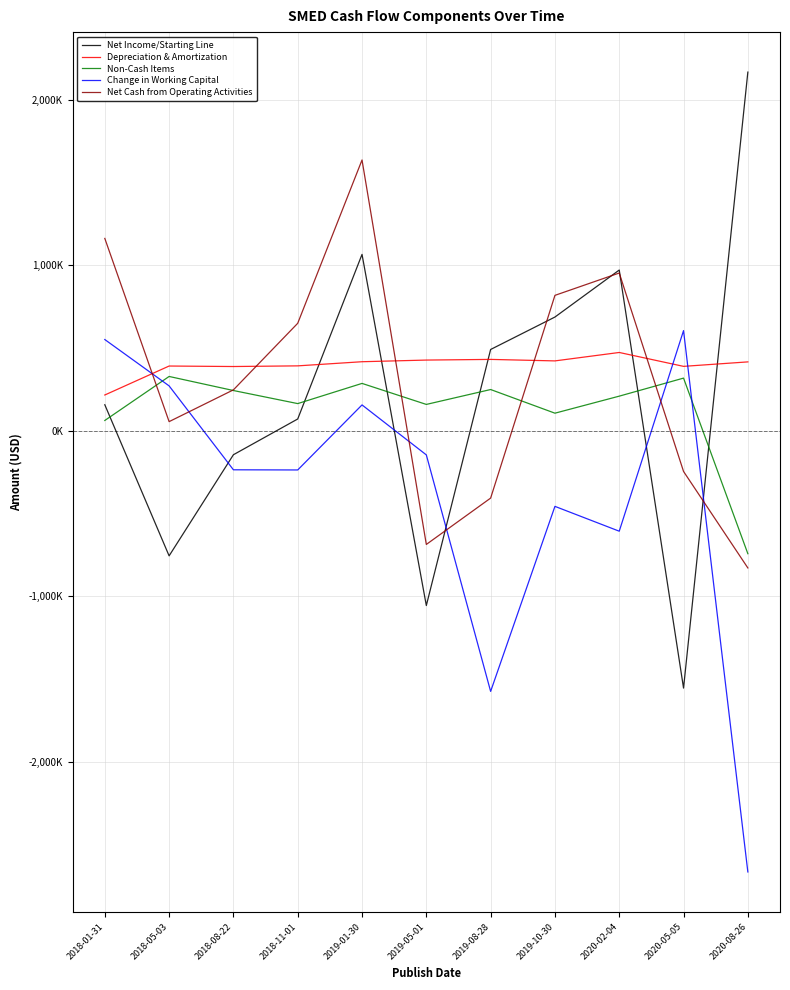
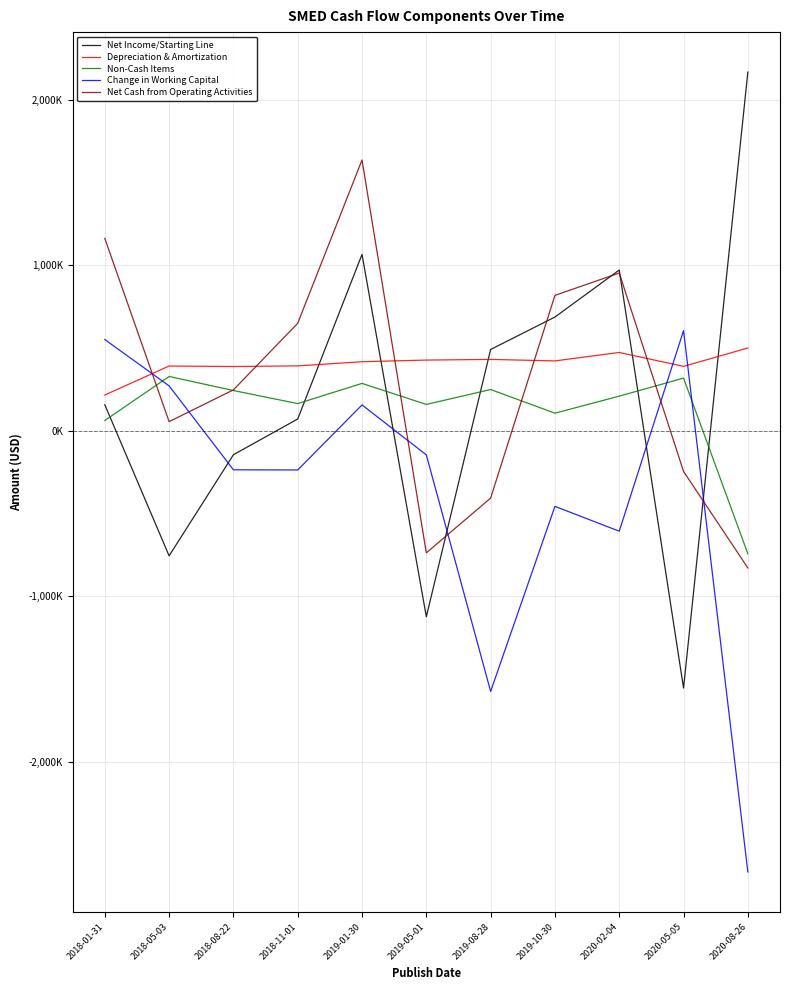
  {
    "Net Income/Starting Line": {
      "2018-01-31": "160,000",
      "2018-05-03": "-760,000",
      "2018-08-22": "-150,000",
      "2018-11-01": "70,000",
      "2019-01-30": "1,060,000",
-     "2019-05-01": "-1,060,000",
+     "2019-05-01": "-1,130,000",
      "2019-08-28": "490,000",
      "2019-10-30": "690,000",
      "2020-02-04": "970,000",
      "2020-05-05": "-1,560,000",
      "2020-08-26": "2,170,000"
    },
    "Depreciation & Amortization": {
      "2018-01-31": "210,000",
      "2018-05-03": "390,000",
      "2018-08-22": "390,000",
      "2018-11-01": "390,000",
      "2019-01-30": "420,000",
      "2019-05-01": "430,000",
      "2019-08-28": "430,000",
      "2019-10-30": "420,000",
      "2020-02-04": "470,000",
      "2020-05-05": "390,000",
-     "2020-08-26": "420,000"
+     "2020-08-26": "500,000"
    },
    "Non-Cash Items": {
      "2018-01-31": "60,000",
      "2018-05-03": "330,000",
      "2018-11-01": "160,000",
      "2019-01-30": "290,000",
      "2019-05-01": "160,000",
      "2019-08-28": "250,000",
      "2019-10-30": "110,000",
      "2020-02-04": "210,000",
      "2020-05-05": "320,000",
      "2020-08-26": "-740,000"
    },
    "Change in Working Capital": {
      "2018-01-31": "550,000",
      "2018-05-03": "270,000",
      "2018-08-22": "-240,000",
      "2018-11-01": "-240,000",
      "2019-01-30": "160,000",
      "2019-05-01": "-150,000",
      "2019-08-28": "-1,580,000",
      "2019-10-30": "-460,000",
      "2020-02-04": "-610,000",
      "2020-05-05": "600,000",
      "2020-08-26": "-2,670,000"
    },
    "Net Cash from Operating Activities": {
      "2018-01-31": "1,160,000",
      "2018-05-03": "50,000",
      "2018-11-01": "650,000",
      "2019-01-30": "1,640,000",
-     "2019-05-01": "-690,000",
+     "2019-05-01": "-740,000",
      "2019-08-28": "-410,000",
      "2019-10-30": "820,000",
      "2020-02-04": "950,000",
      "2020-05-05": "-250,000",
      "2020-08-26": "-830,000"
    }
  }
